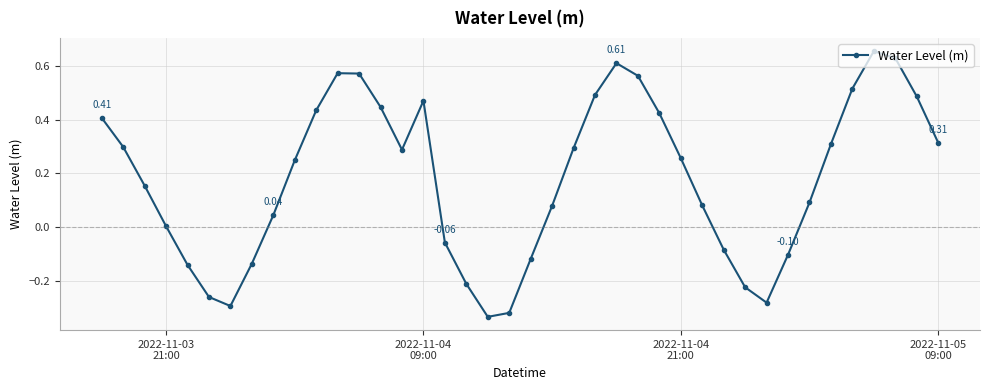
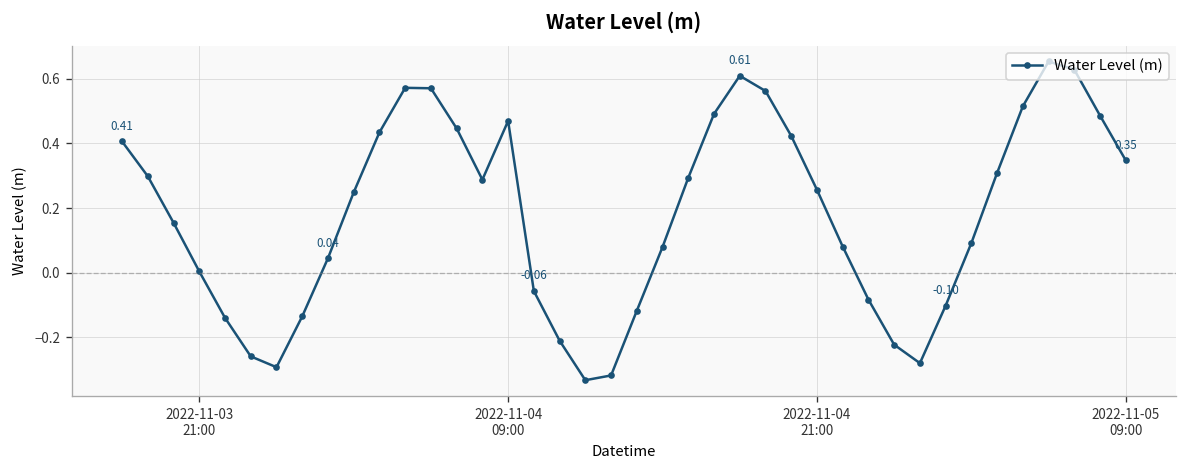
  {
-   "2022-11-05 09:00": 0.31
+   "2022-11-05 09:00": 0.35
  }
